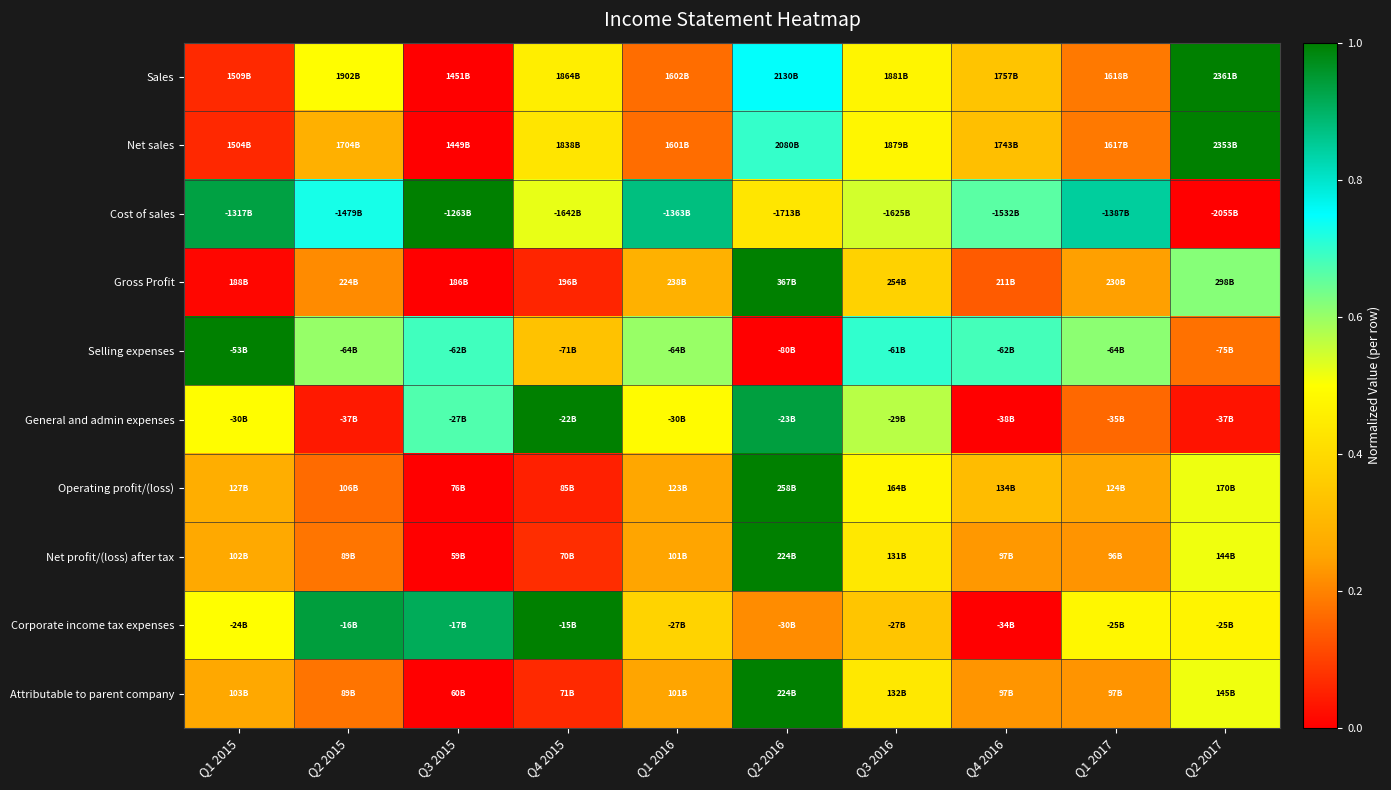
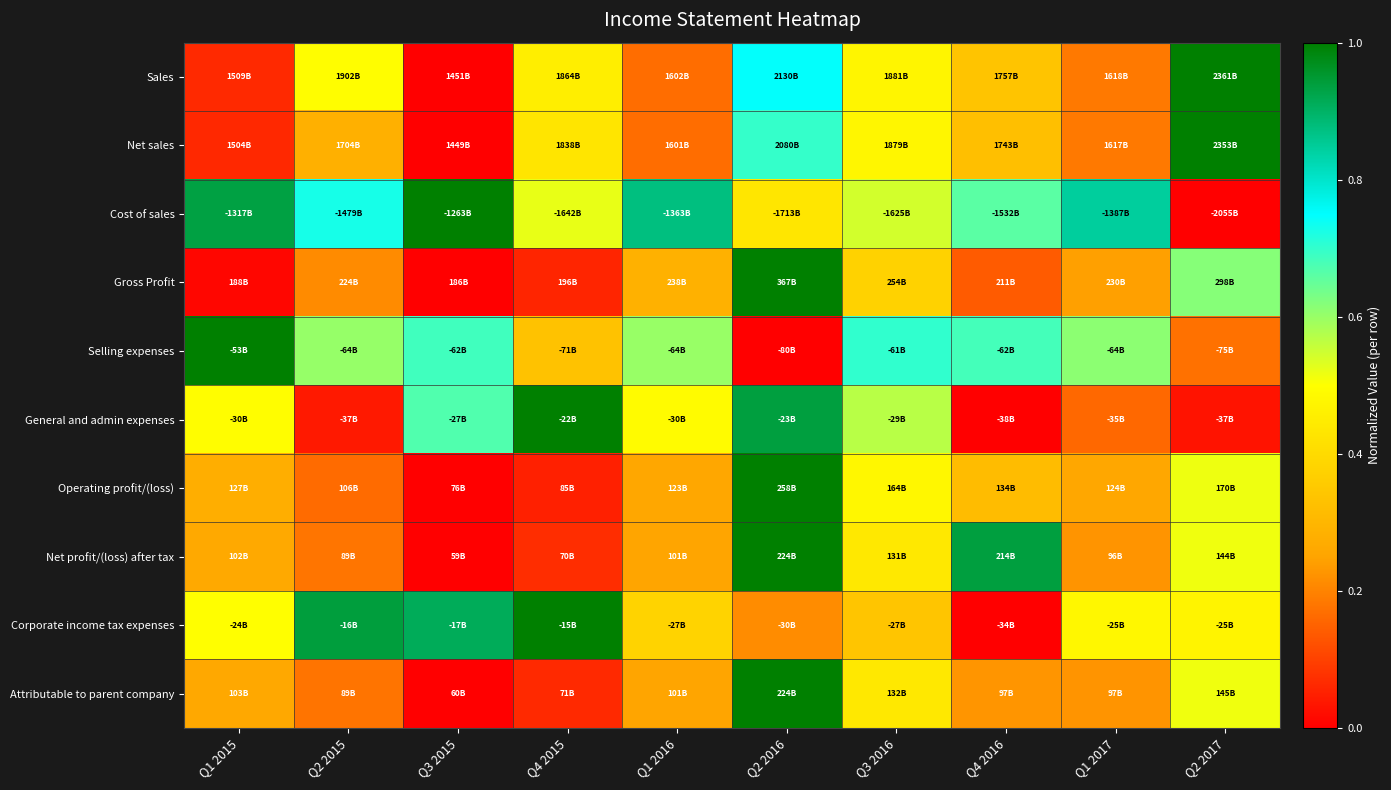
  {
    "Sales": {
      "Q1 2015": "1509B",
      "Q2 2015": "1902B",
      "Q3 2015": "1451B",
      "Q4 2015": "1864B",
      "Q1 2016": "1602B",
      "Q2 2016": "2130B",
      "Q3 2016": "1881B",
      "Q4 2016": "1757B",
      "Q1 2017": "1618B",
      "Q2 2017": "2361B"
    },
    "Net sales": {
      "Q1 2015": "1504B",
      "Q2 2015": "1704B",
      "Q3 2015": "1449B",
      "Q4 2015": "1838B",
      "Q1 2016": "1601B",
      "Q2 2016": "2080B",
      "Q3 2016": "1879B",
      "Q4 2016": "1743B",
      "Q1 2017": "1617B",
      "Q2 2017": "2353B"
    },
    "Cost of sales": {
      "Q1 2015": "-1317B",
      "Q2 2015": "-1479B",
      "Q3 2015": "-1263B",
      "Q4 2015": "-1642B",
      "Q1 2016": "-1363B",
      "Q2 2016": "-1713B",
      "Q3 2016": "-1625B",
      "Q4 2016": "-1532B",
      "Q1 2017": "-1387B",
      "Q2 2017": "-2055B"
    },
    "Gross Profit": {
      "Q1 2015": "188B",
      "Q2 2015": "224B",
      "Q3 2015": "186B",
      "Q4 2015": "196B",
      "Q1 2016": "238B",
      "Q2 2016": "367B",
      "Q3 2016": "254B",
      "Q4 2016": "211B",
      "Q1 2017": "230B",
      "Q2 2017": "298B"
    },
    "Selling expenses": {
      "Q1 2015": "-53B",
      "Q2 2015": "-64B",
      "Q3 2015": "-62B",
      "Q4 2015": "-71B",
      "Q1 2016": "-64B",
      "Q2 2016": "-80B",
      "Q3 2016": "-61B",
      "Q4 2016": "-62B",
      "Q1 2017": "-64B",
      "Q2 2017": "-75B"
    },
    "General and admin expenses": {
      "Q1 2015": "-30B",
      "Q2 2015": "-37B",
      "Q3 2015": "-27B",
      "Q4 2015": "-22B",
      "Q1 2016": "-30B",
      "Q2 2016": "-23B",
      "Q3 2016": "-29B",
      "Q4 2016": "-38B",
      "Q1 2017": "-35B",
      "Q2 2017": "-37B"
    },
    "Operating profit/(loss)": {
      "Q1 2015": "127B",
      "Q2 2015": "106B",
      "Q3 2015": "76B",
      "Q4 2015": "85B",
      "Q1 2016": "123B",
      "Q2 2016": "258B",
      "Q3 2016": "164B",
      "Q4 2016": "134B",
      "Q1 2017": "124B",
      "Q2 2017": "170B"
    },
    "Net profit/(loss) after tax": {
      "Q1 2015": "102B",
      "Q2 2015": "89B",
      "Q3 2015": "59B",
      "Q4 2015": "70B",
      "Q1 2016": "101B",
      "Q2 2016": "224B",
      "Q3 2016": "131B",
-     "Q4 2016": "97B",
+     "Q4 2016": "214B",
      "Q1 2017": "96B",
      "Q2 2017": "144B"
    },
    "Corporate income tax expenses": {
      "Q1 2015": "-24B",
      "Q2 2015": "-16B",
      "Q3 2015": "-17B",
      "Q4 2015": "-15B",
      "Q1 2016": "-27B",
      "Q2 2016": "-30B",
      "Q3 2016": "-27B",
      "Q4 2016": "-34B",
      "Q1 2017": "-25B",
      "Q2 2017": "-25B"
    },
    "Attributable to parent company": {
      "Q1 2015": "103B",
      "Q2 2015": "89B",
      "Q3 2015": "60B",
      "Q4 2015": "71B",
      "Q1 2016": "101B",
      "Q2 2016": "224B",
      "Q3 2016": "132B",
      "Q4 2016": "97B",
      "Q1 2017": "97B",
      "Q2 2017": "145B"
    }
  }
